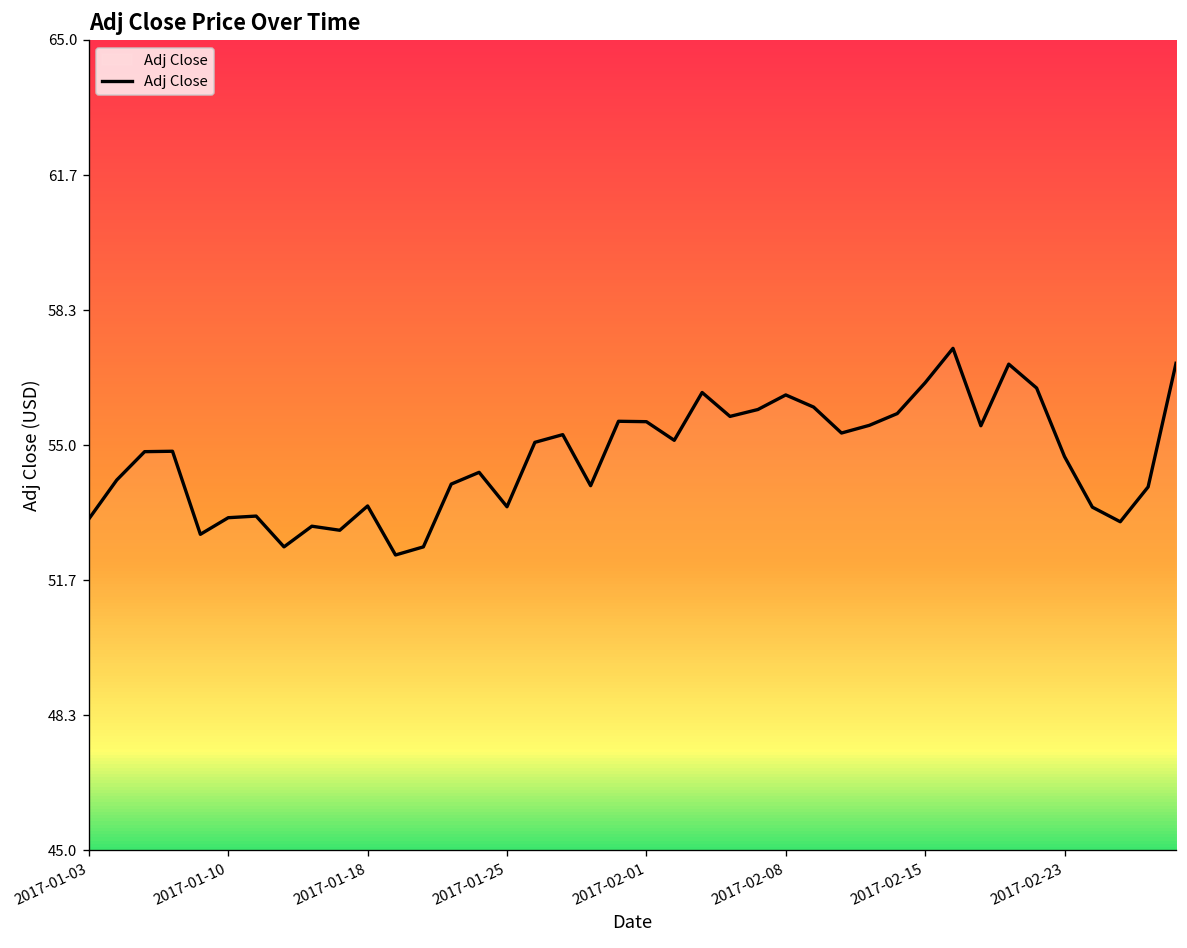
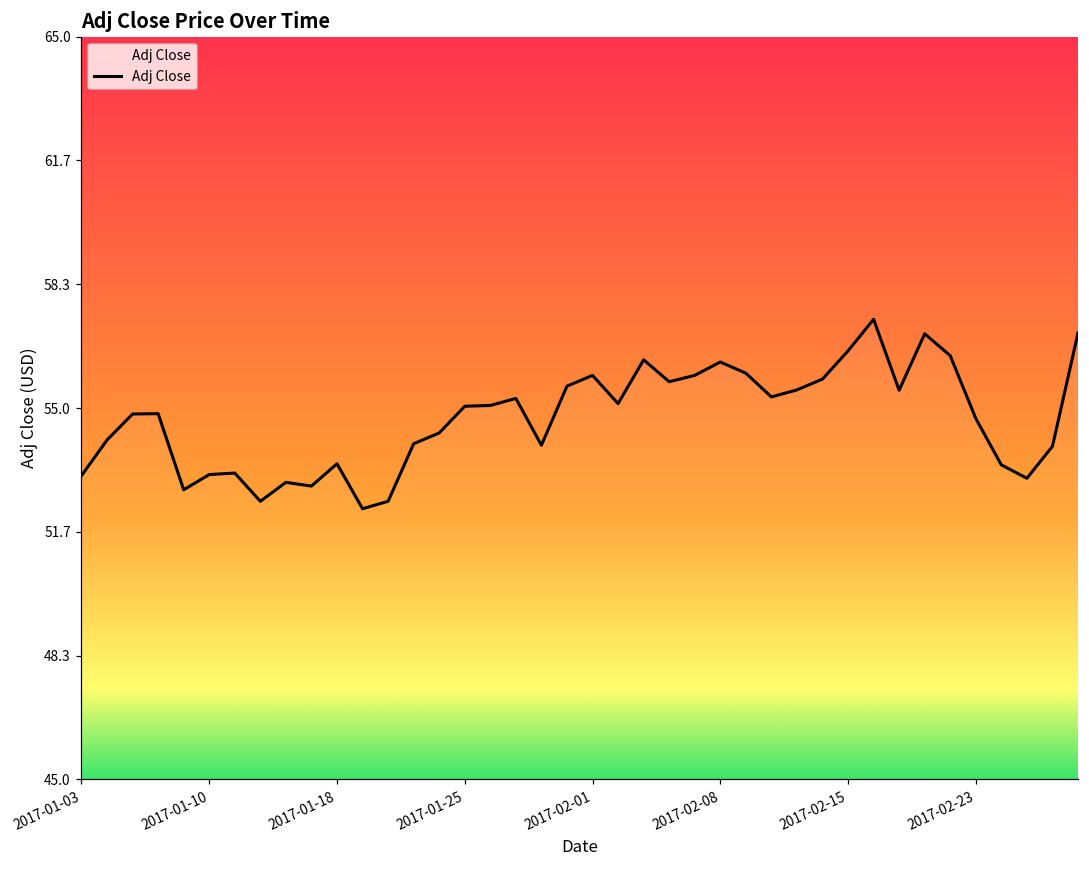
  {
    "2017-01-03": 53.2,
    "2017-01-10": 53.2,
    "2017-01-18": 53.5,
-   "2017-01-25": 53.5,
-   "2017-02-01": 55.6,
+   "2017-01-25": 55.1,
+   "2017-02-01": 55.9,
    "2017-02-08": 56.2,
    "2017-02-15": 56.5,
    "2017-02-23": 54.7
  }
